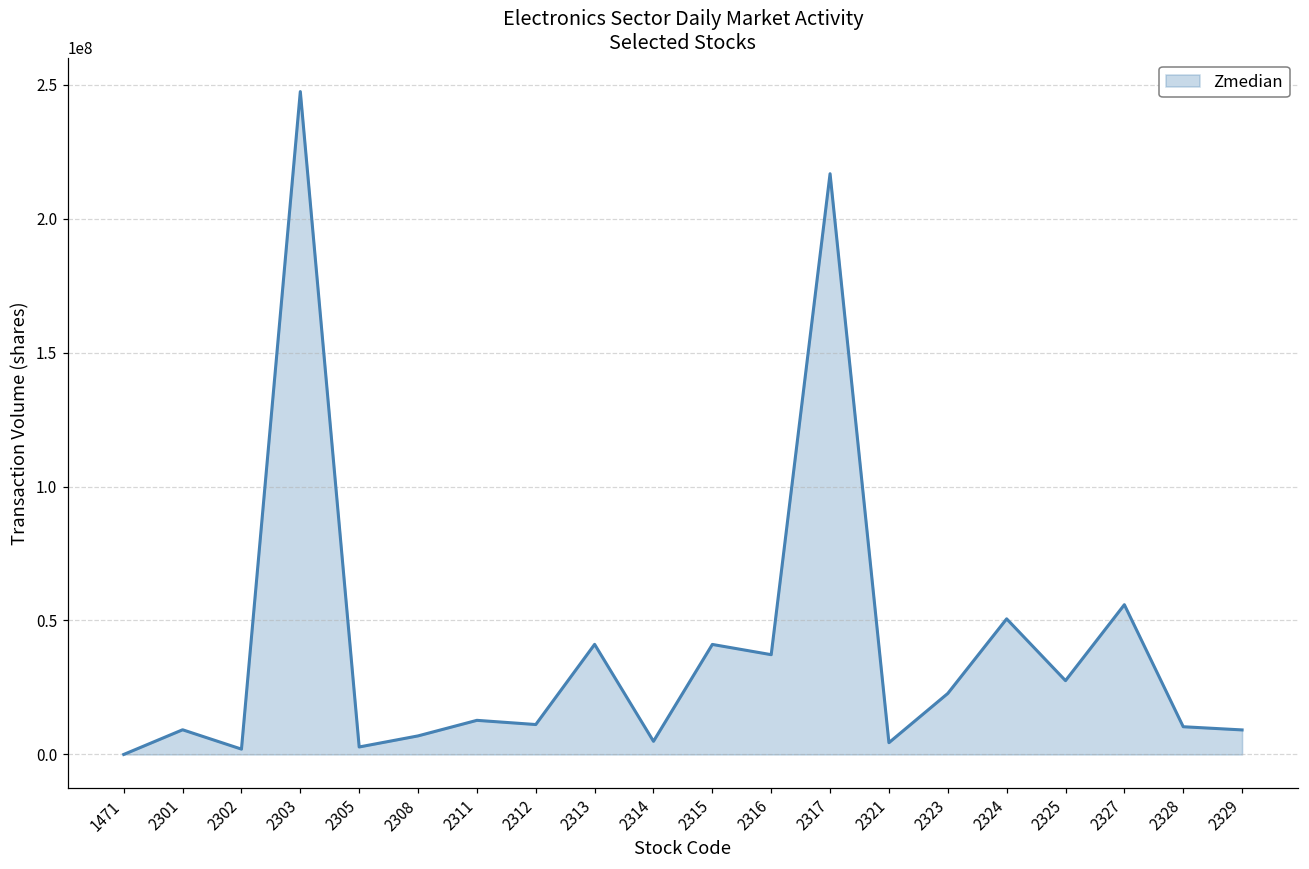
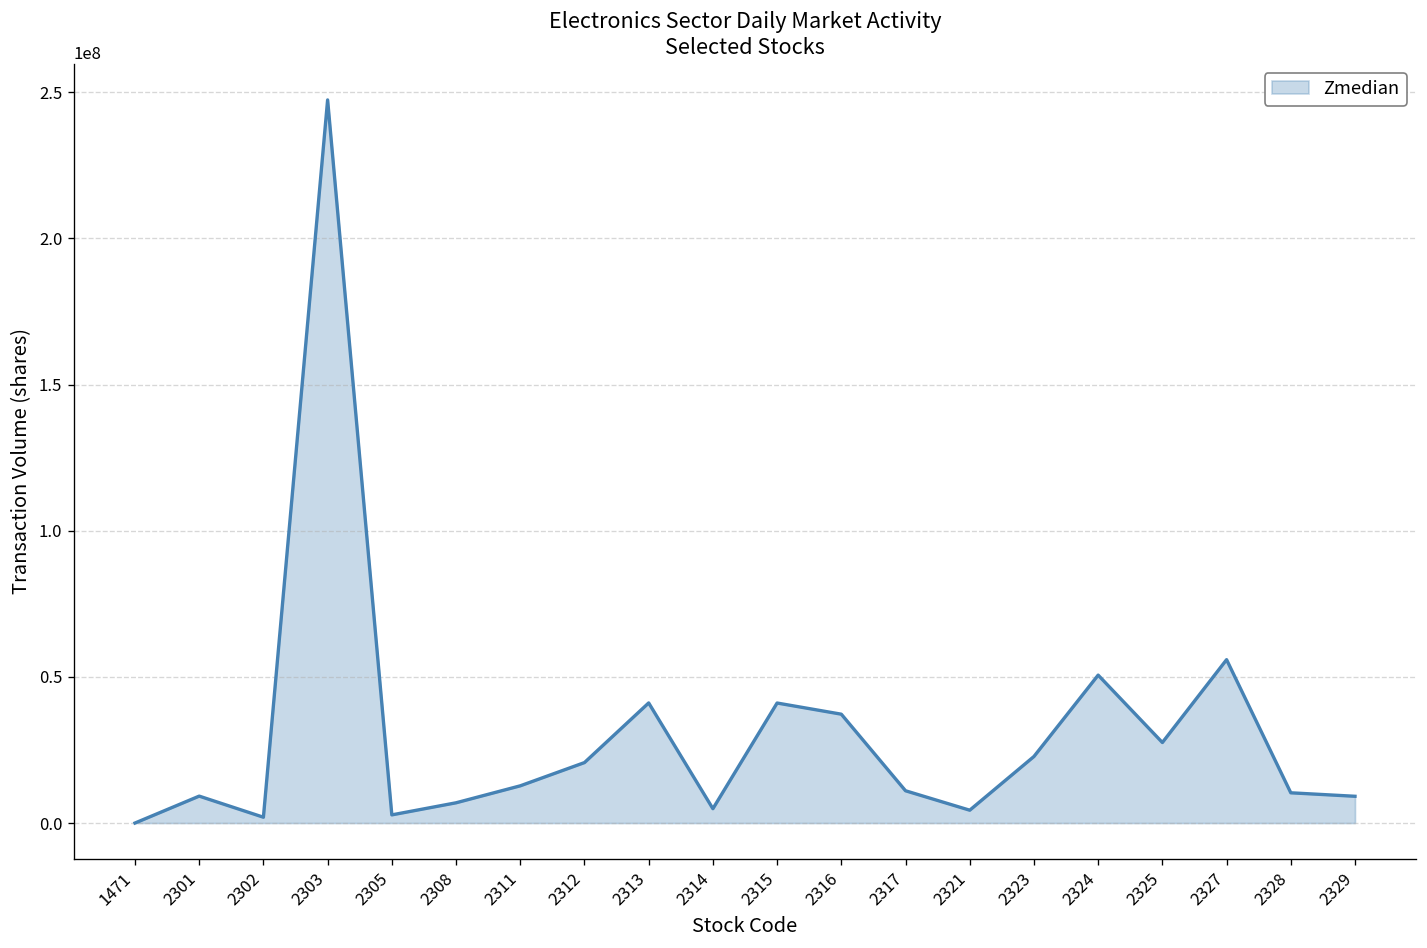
  {
    "1471": 0,
    "2301": 9000000,
    "2302": 2000000,
    "2303": 247000000,
    "2305": 3000000,
    "2308": 7000000,
    "2311": 13000000,
-   "2312": 11000000,
+   "2312": 21000000,
    "2313": 41000000,
    "2314": 5000000,
    "2315": 41000000,
    "2316": 37000000,
-   "2317": 217000000,
+   "2317": 11000000,
    "2321": 4000000,
    "2323": 23000000,
    "2324": 51000000,
    "2325": 28000000,
    "2327": 56000000,
    "2328": 10000000,
    "2329": 9000000
  }
